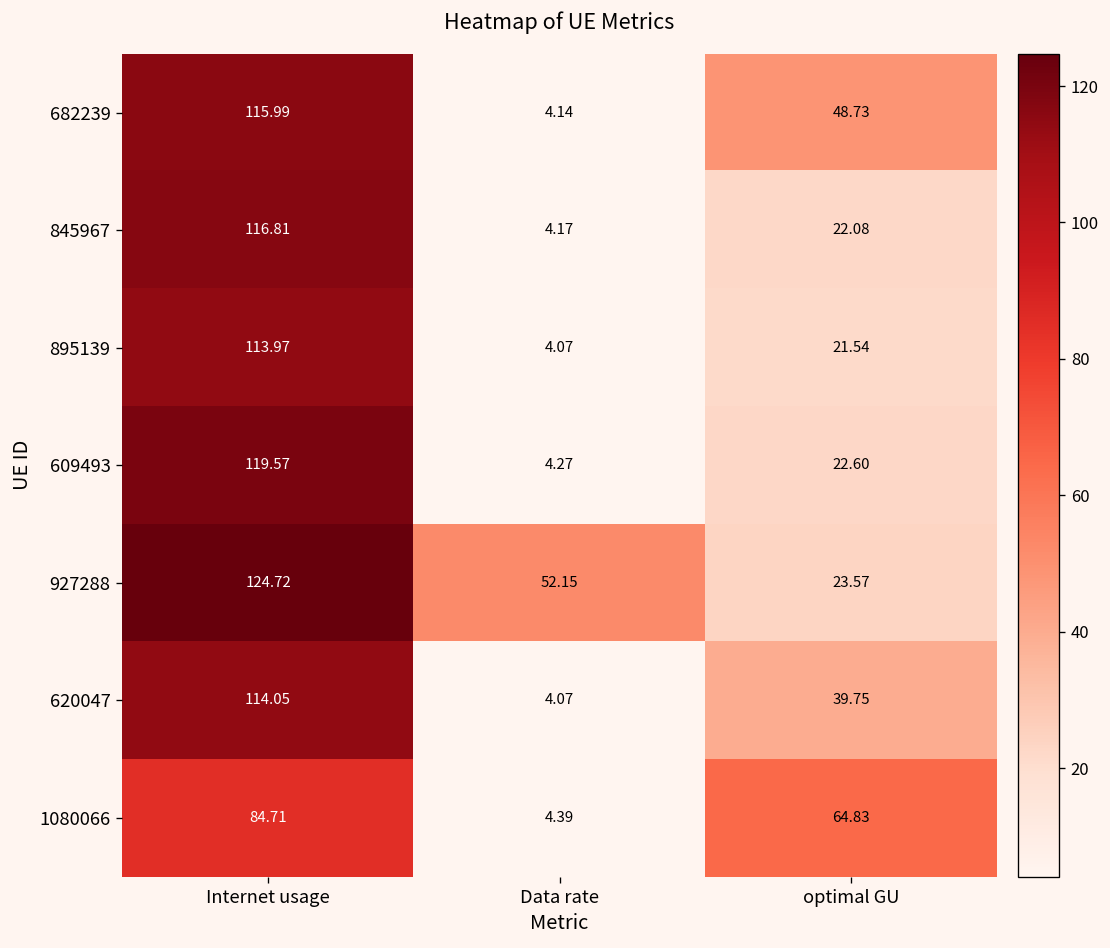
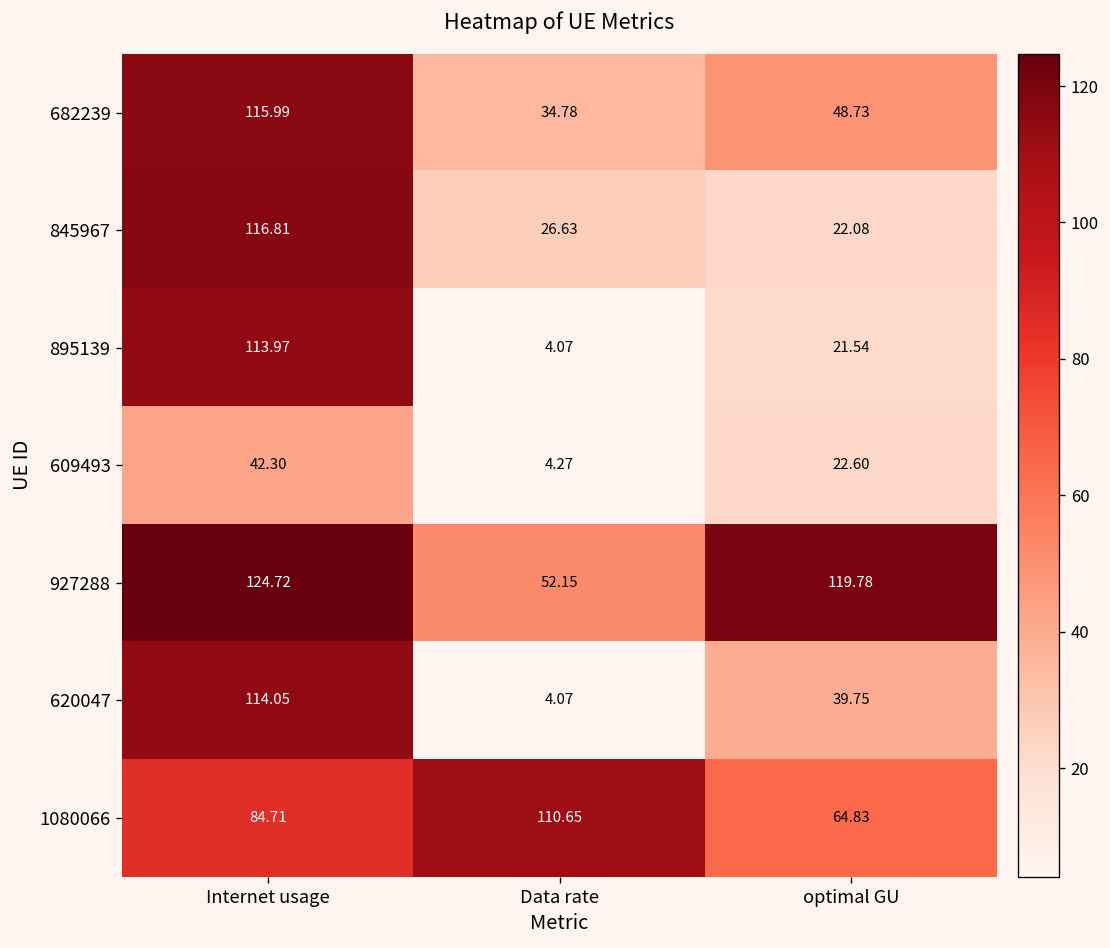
  {
    "682239": {
      "Internet usage": 115.99,
-     "Data rate": 4.14,
+     "Data rate": 34.78,
      "optimal GU": 48.73
    },
    "845967": {
      "Internet usage": 116.81,
-     "Data rate": 4.17,
+     "Data rate": 26.63,
      "optimal GU": 22.08
    },
    "895139": {
      "Internet usage": 113.97,
      "Data rate": 4.07,
      "optimal GU": 21.54
    },
    "609493": {
-     "Internet usage": 119.57,
+     "Internet usage": 42.30,
      "Data rate": 4.27,
      "optimal GU": 22.60
    },
    "927288": {
      "Internet usage": 124.72,
      "Data rate": 52.15,
-     "optimal GU": 23.57
+     "optimal GU": 119.78
    },
    "620047": {
      "Internet usage": 114.05,
      "Data rate": 4.07,
      "optimal GU": 39.75
    },
    "1080066": {
      "Internet usage": 84.71,
-     "Data rate": 4.39,
+     "Data rate": 110.65,
      "optimal GU": 64.83
    }
  }
